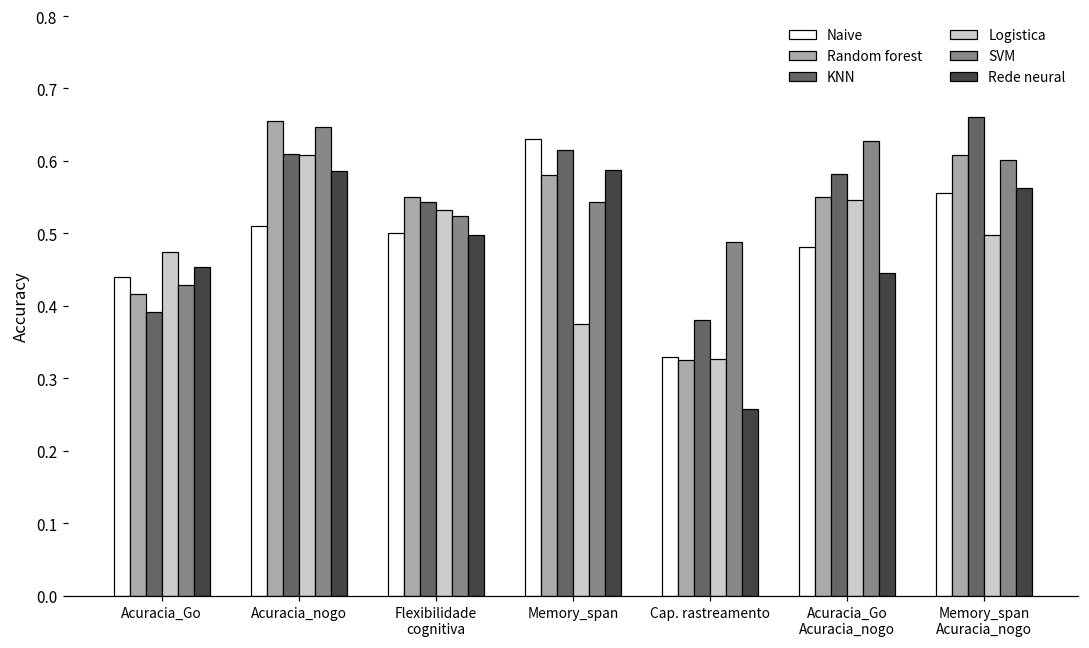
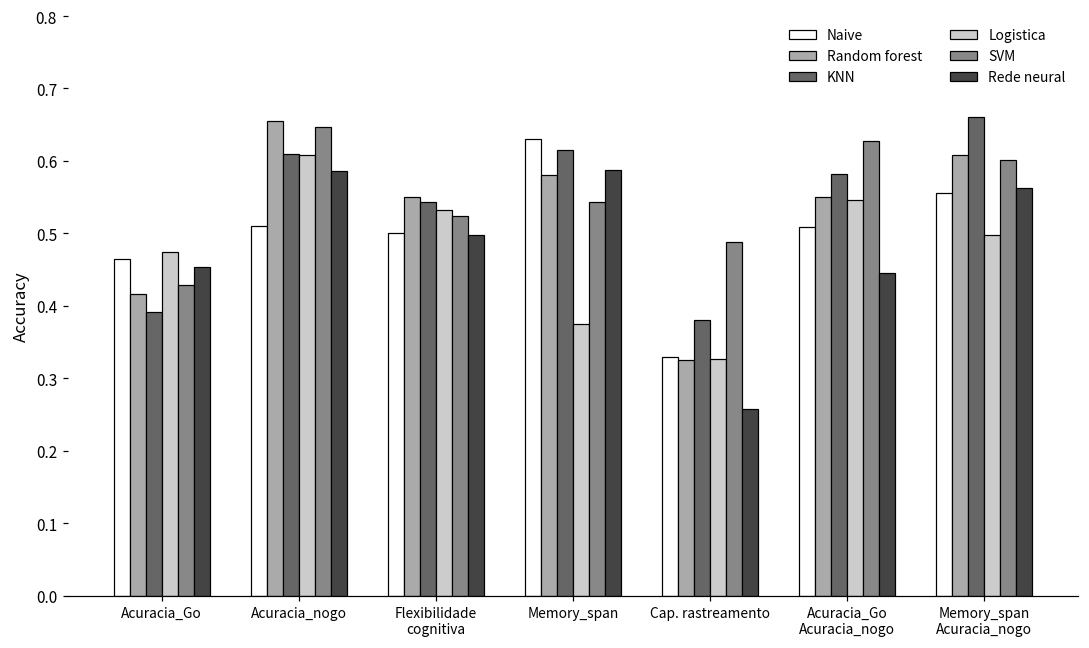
  {
    "Naive": {
-     "Acuracia_Go": 0.44,
+     "Acuracia_Go": 0.46,
      "Acuracia_nogo": 0.51,
      "Flexibilidade cognitiva": 0.50,
      "Memory_span": 0.63,
      "Cap. rastreamento": 0.33,
-     "Acuracia_Go Acuracia_nogo": 0.48,
+     "Acuracia_Go Acuracia_nogo": 0.51,
      "Memory_span Acuracia_nogo": 0.56
    }
  }
